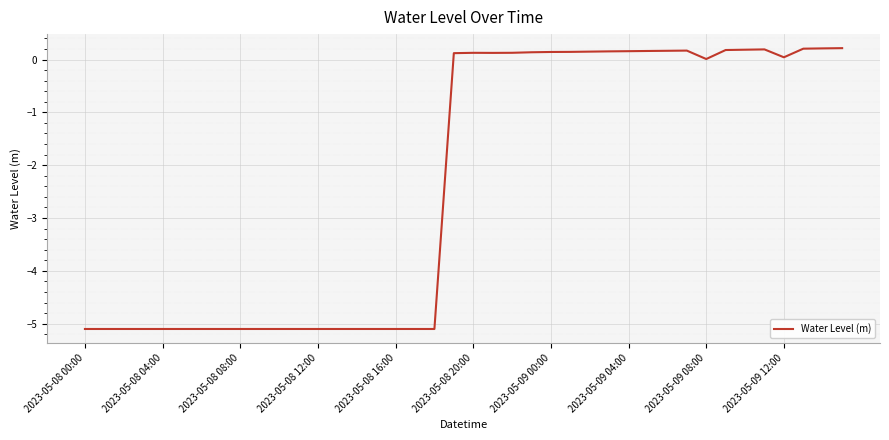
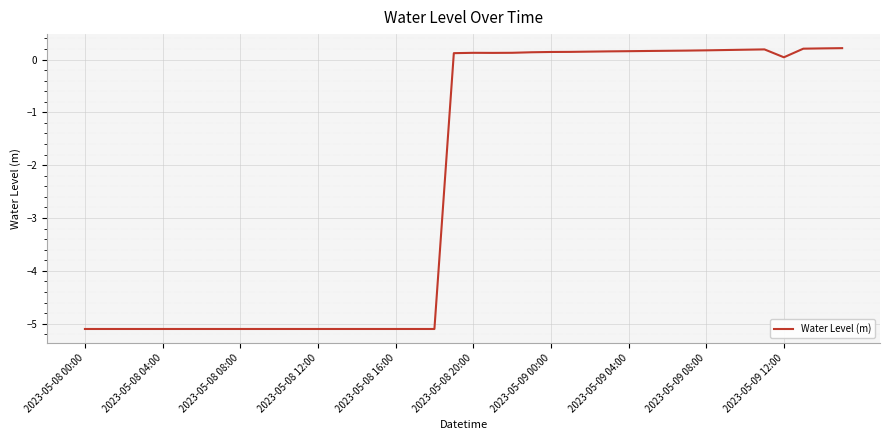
  {
    "2023-05-08 00:00": -5.1,
    "2023-05-08 04:00": -5.1,
    "2023-05-08 08:00": -5.1,
    "2023-05-08 12:00": -5.1,
    "2023-05-08 16:00": -5.1,
    "2023-05-08 20:00": 0.1,
    "2023-05-09 00:00": 0.1,
    "2023-05-09 04:00": 0.2,
-   "2023-05-09 08:00": 0.0,
+   "2023-05-09 08:00": 0.2,
    "2023-05-09 12:00": 0.0
  }
